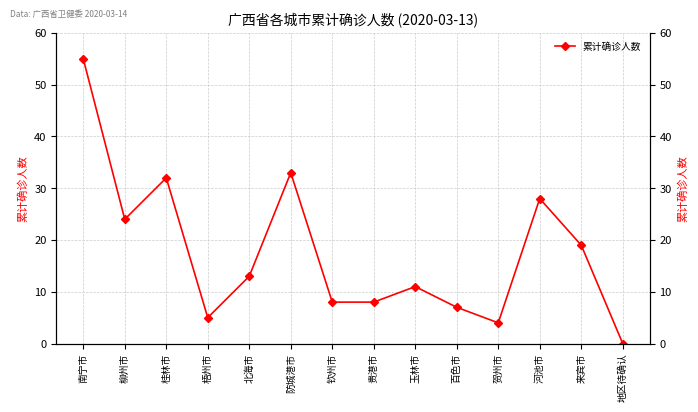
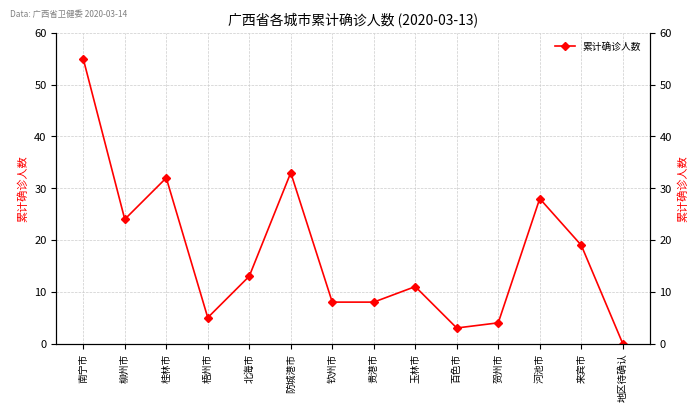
  {
    "南宁市": 55,
    "柳州市": 24,
    "桂林市": 32,
    "梧州市": 5,
    "北海市": 13,
    "防城港市": 33,
    "钦州市": 8,
    "贵港市": 8,
    "玉林市": 11,
-   "百色市": 7,
+   "百色市": 3,
    "贺州市": 4,
    "河池市": 28,
    "来宾市": 19,
    "地区待确认": 0
  }
